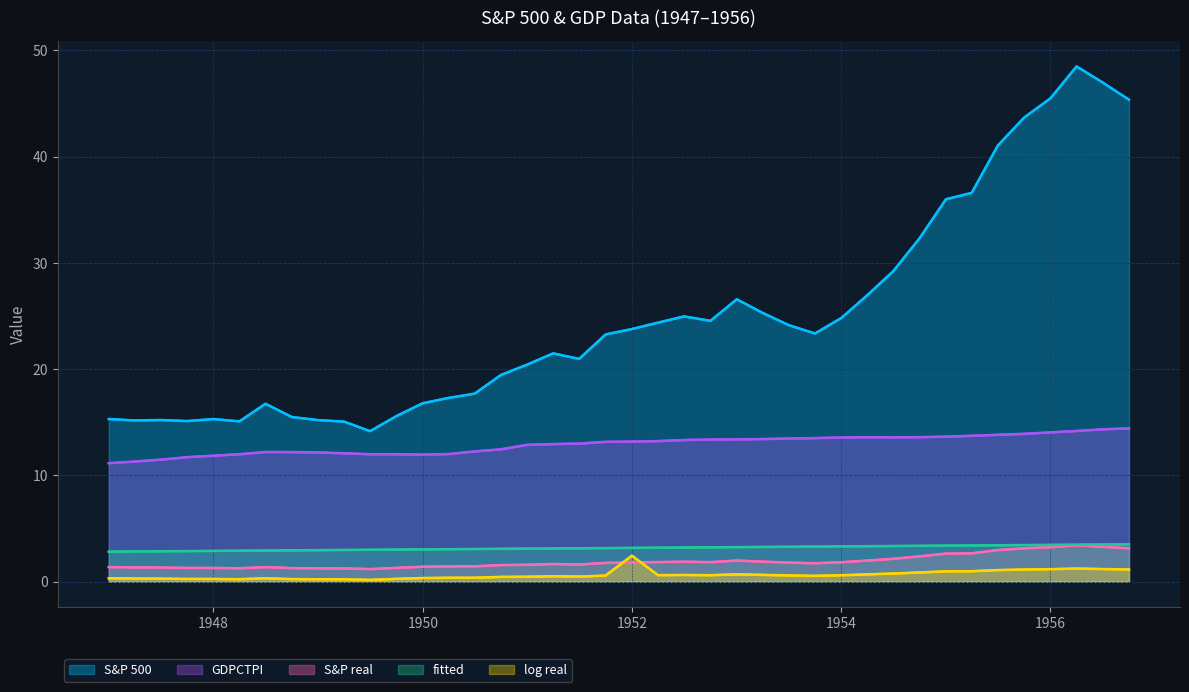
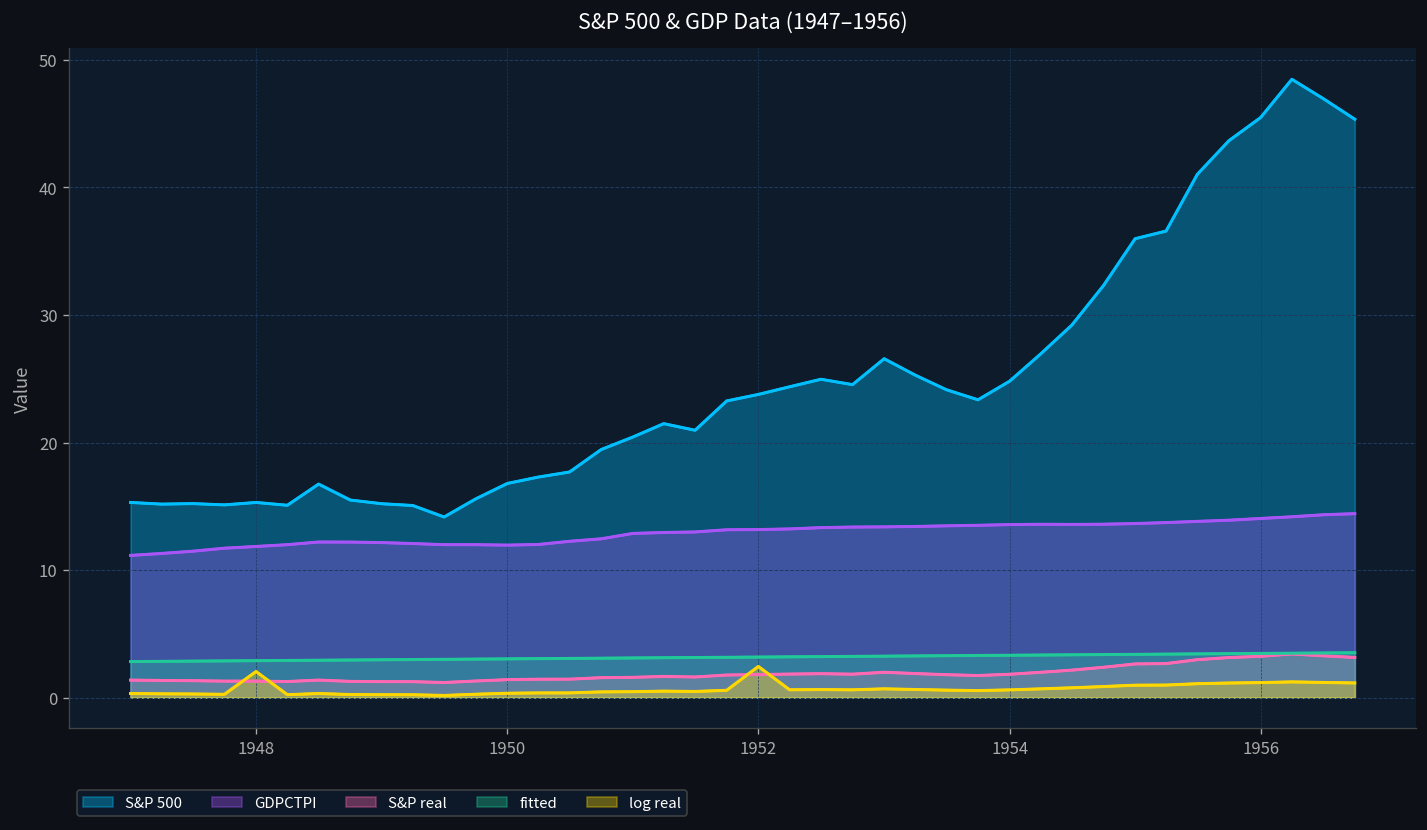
  {
    "log real": {
-     "1948": 0.3,
+     "1948": 2.0,
      "1950": 0.3,
      "1952": 2.4,
      "1954": 0.6,
      "1956": 1.2
    }
  }
